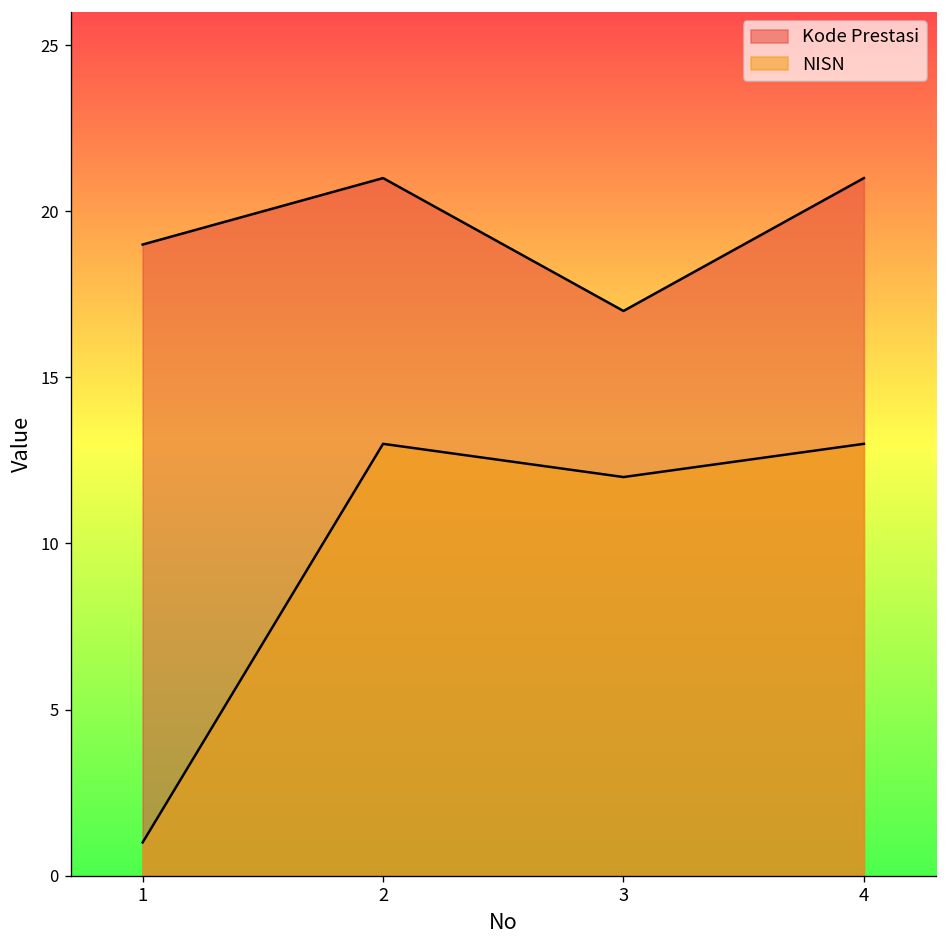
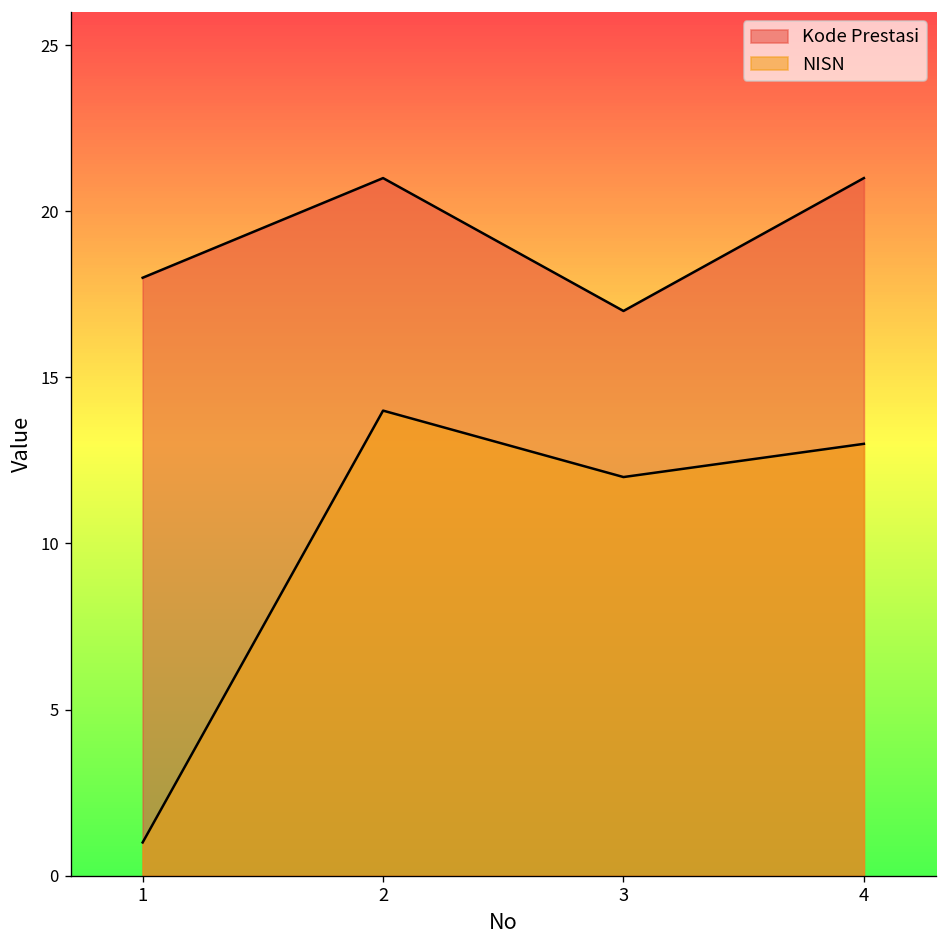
  {
    "Kode Prestasi": {
-     "1": 19,
+     "1": 18,
      "2": 21,
      "3": 17,
      "4": 21
    },
    "NISN": {
      "1": 1,
-     "2": 13,
+     "2": 14,
      "3": 12,
      "4": 13
    }
  }
